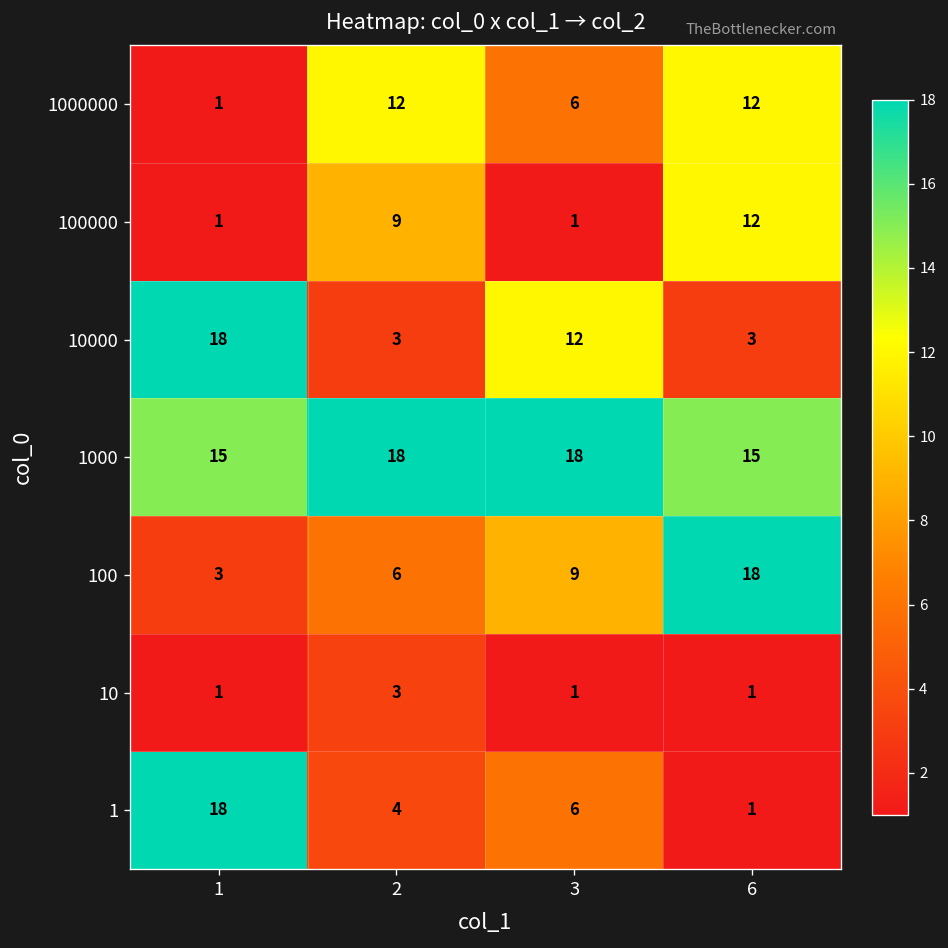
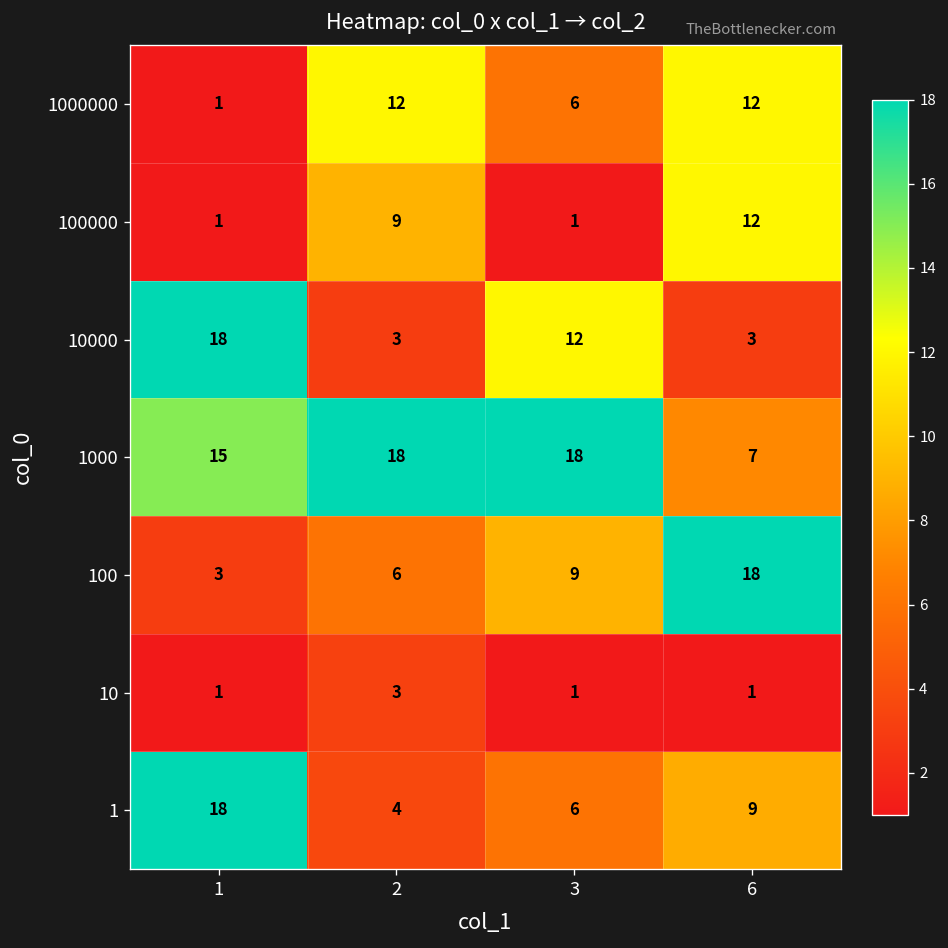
  {
    "1000000": {
      "1": 1,
      "2": 12,
      "3": 6,
      "6": 12
    },
    "100000": {
      "1": 1,
      "2": 9,
      "3": 1,
      "6": 12
    },
    "10000": {
      "1": 18,
      "2": 3,
      "3": 12,
      "6": 3
    },
    "1000": {
      "1": 15,
      "2": 18,
      "3": 18,
-     "6": 15
+     "6": 7
    },
    "100": {
      "1": 3,
      "2": 6,
      "3": 9,
      "6": 18
    },
    "10": {
      "1": 1,
      "2": 3,
      "3": 1,
      "6": 1
    },
    "1": {
      "1": 18,
      "2": 4,
      "3": 6,
-     "6": 1
+     "6": 9
    }
  }
